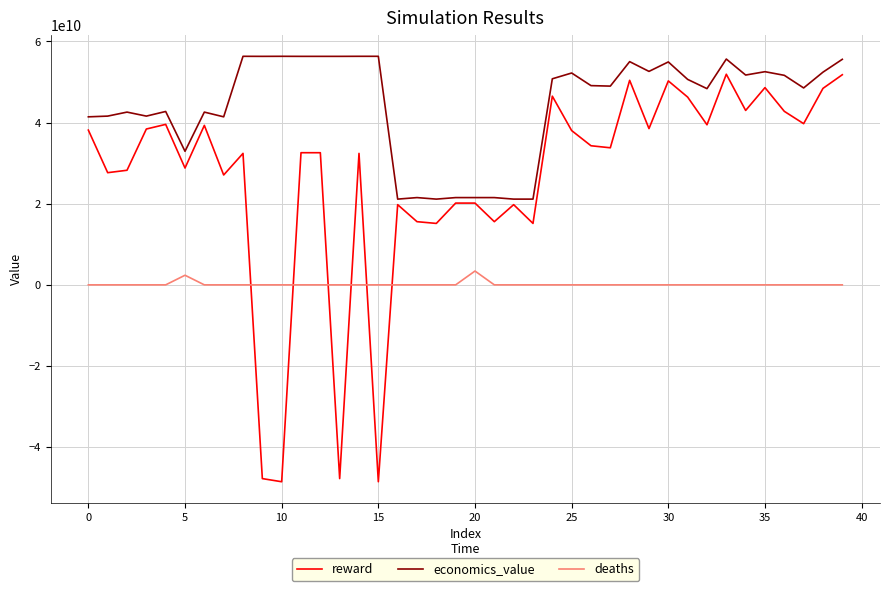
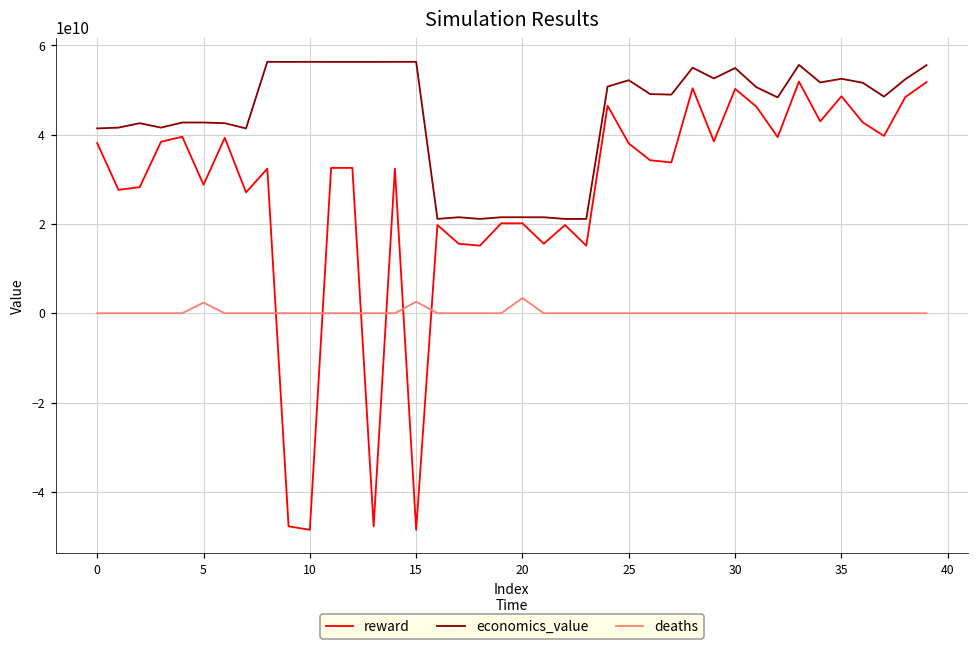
  {
    "reward": {
      "0": 38000000000,
      "5": 29000000000,
      "10": -49000000000,
      "15": -49000000000,
      "20": 20000000000,
      "25": 38000000000,
      "30": 50000000000,
      "35": 49000000000
    },
    "economics_value": {
      "0": 41000000000,
-     "5": 33000000000,
+     "5": 43000000000,
      "10": 56000000000,
      "15": 56000000000,
      "20": 22000000000,
      "25": 52000000000,
      "30": 55000000000,
      "35": 53000000000
    },
    "deaths": {
      "0": 0,
      "5": 2000000000,
      "10": 0,
-     "15": 0,
+     "15": 3000000000,
      "20": 3000000000,
      "25": 0,
      "30": 0,
      "35": 0
    }
  }
